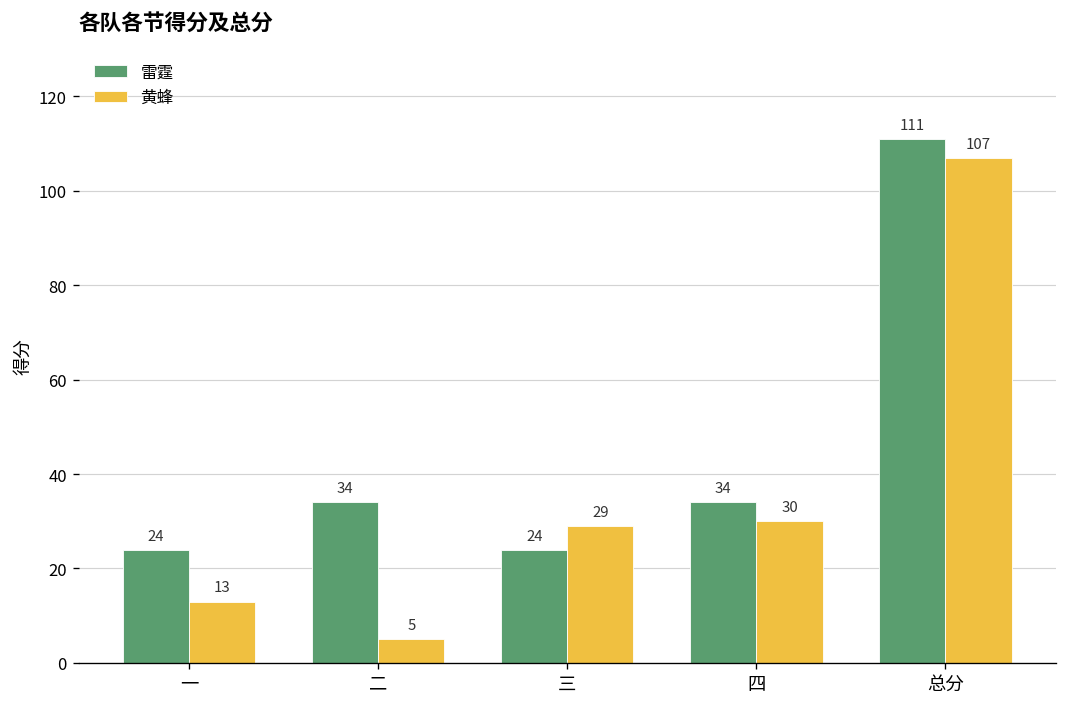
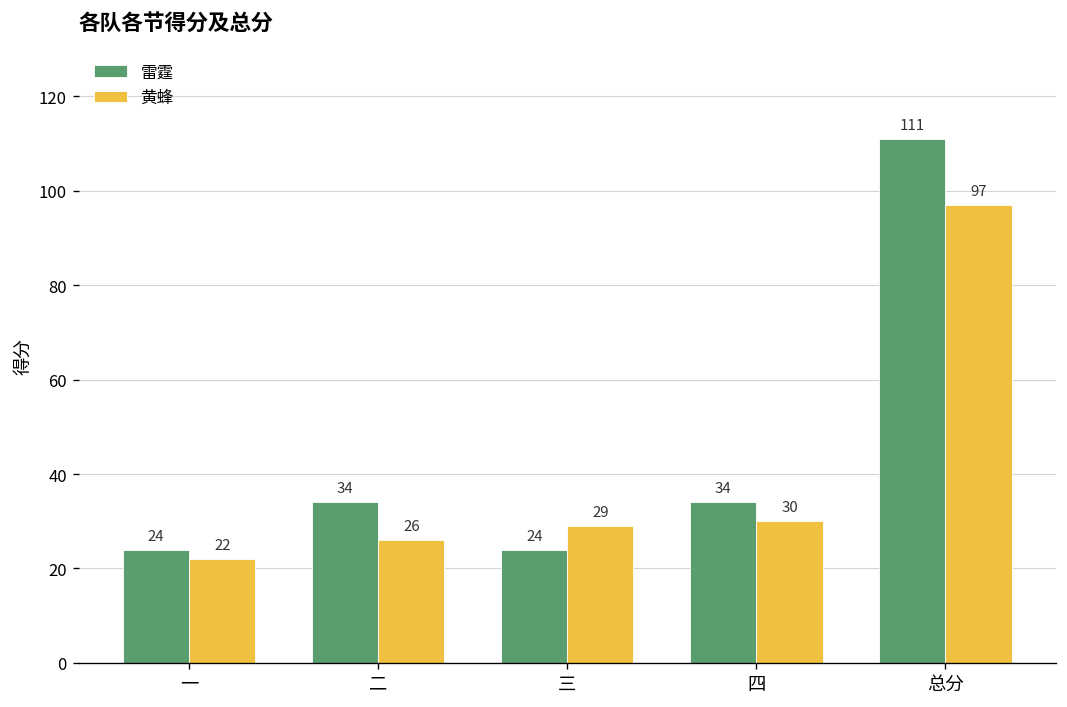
  {
    "雷霆": {
      "一": 24,
      "二": 34,
      "三": 24,
      "四": 34,
      "总分": 111
    },
    "黄蜂": {
-     "一": 13,
-     "二": 5,
+     "一": 22,
+     "二": 26,
      "三": 29,
      "四": 30,
-     "总分": 107
+     "总分": 97
    }
  }
